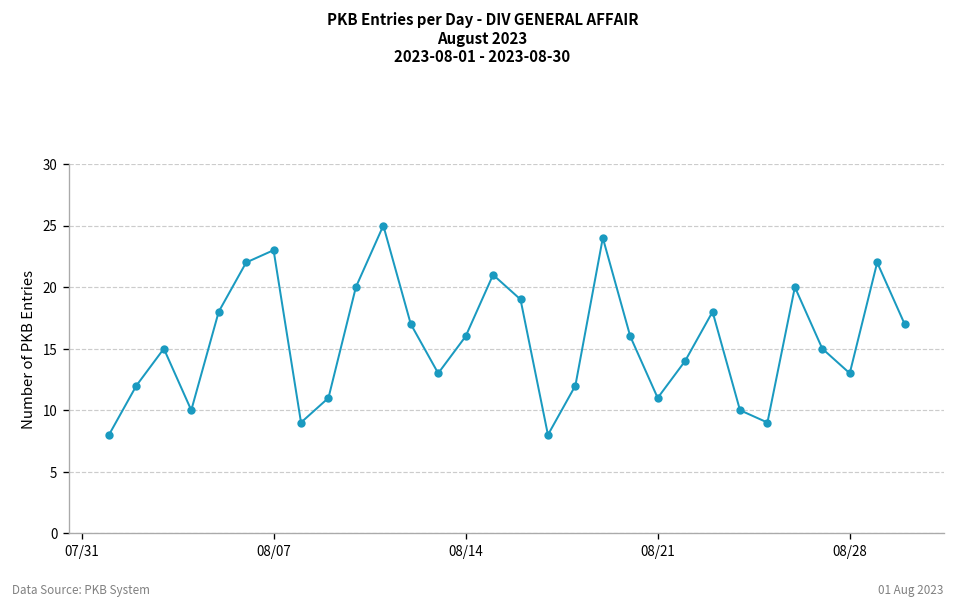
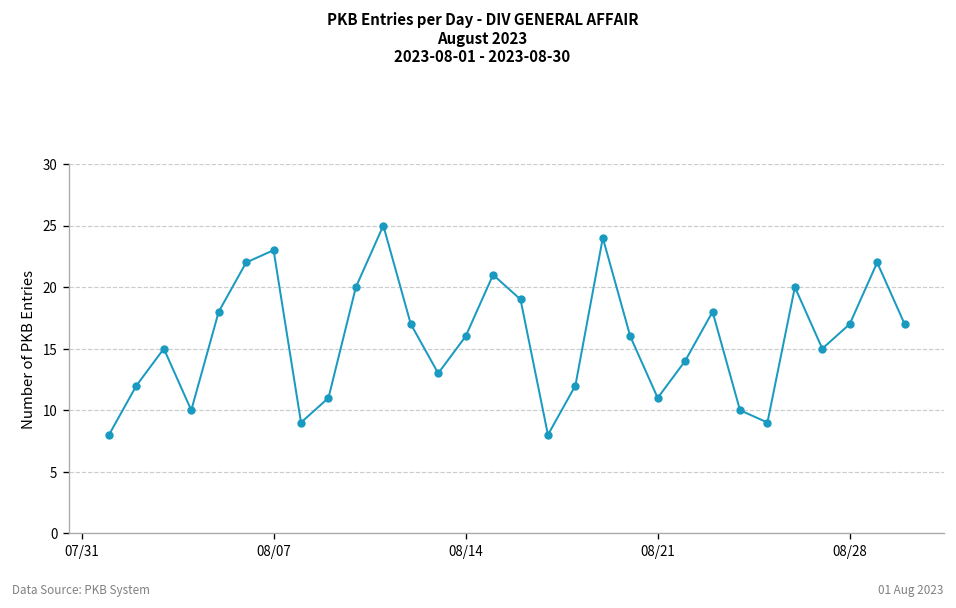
  {
    "08/07": 23,
    "08/14": 16,
    "08/21": 11,
-   "08/28": 13
+   "08/28": 17
  }
